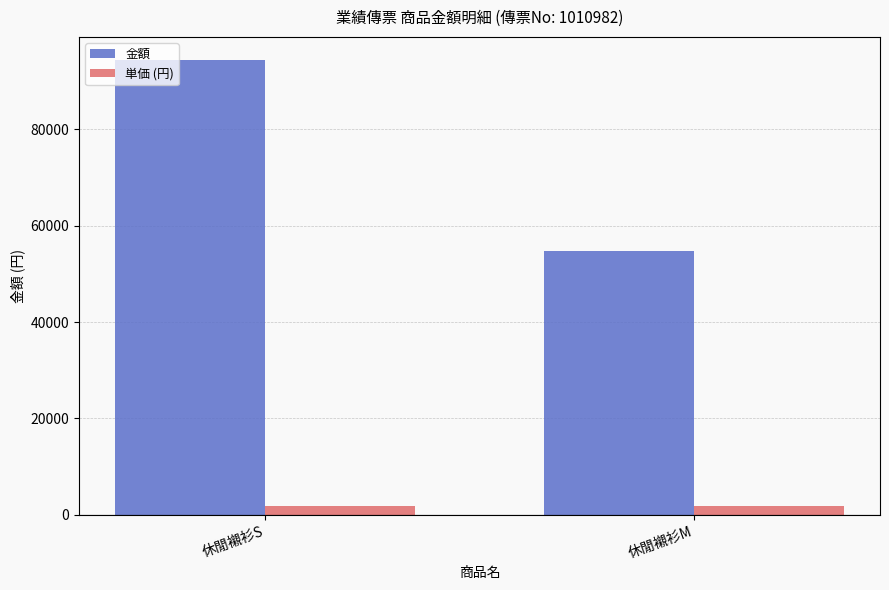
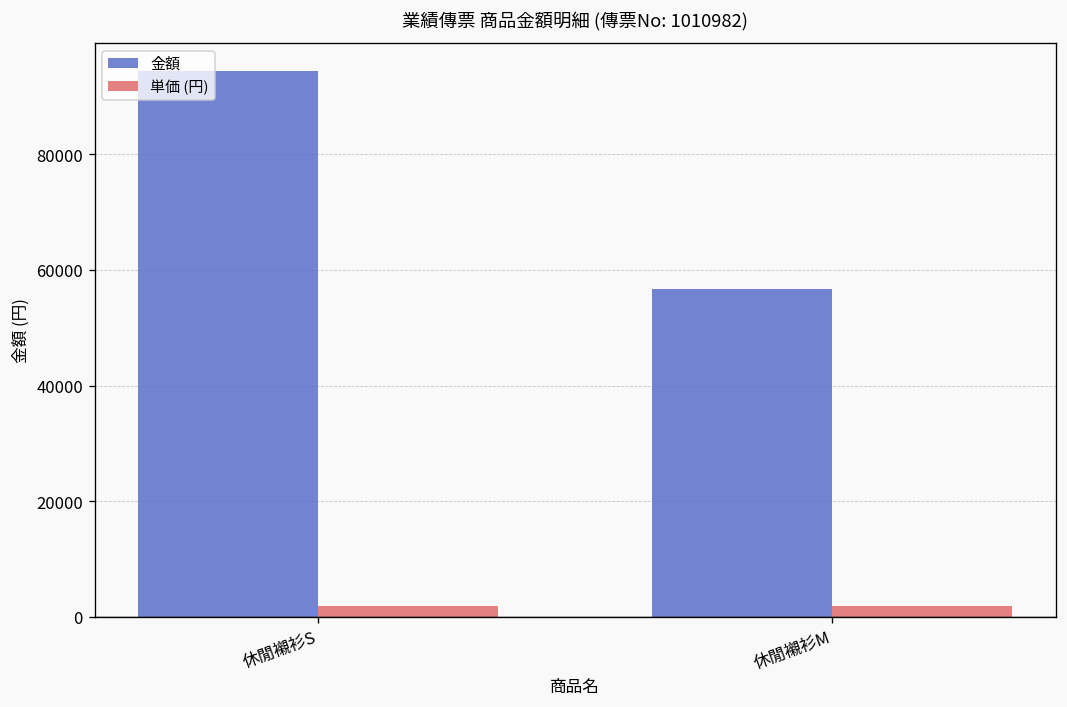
  {
    "金額": {
      "休閒襯衫S": 95000,
-     "休閒襯衫M": 55000
+     "休閒襯衫M": 57000
    },
    "単価 (円)": {
      "休閒襯衫S": 2000,
      "休閒襯衫M": 2000
    }
  }
